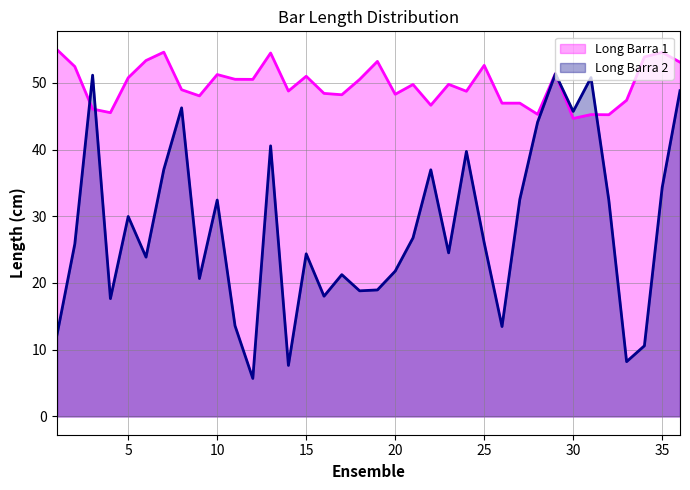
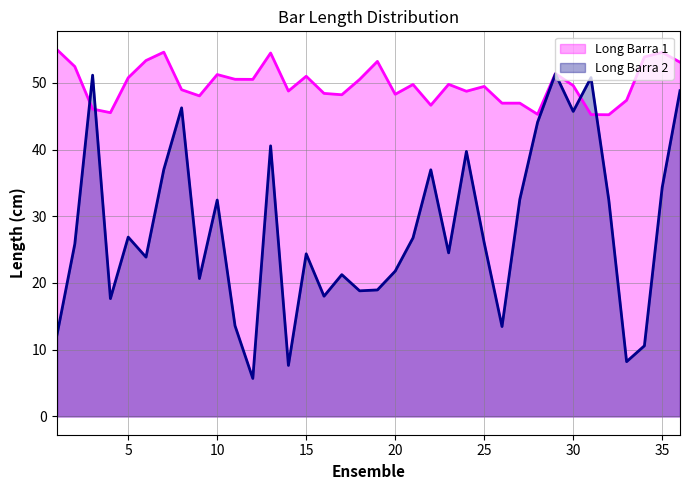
  {
    "Long Barra 1": {
      "5": 51,
      "10": 51,
      "15": 51,
      "20": 48,
-     "25": 53,
-     "30": 45
+     "25": 49,
+     "30": 50
    },
    "Long Barra 2": {
-     "5": 30,
+     "5": 27,
      "10": 32,
      "15": 24,
      "20": 22,
      "25": 26,
      "30": 46,
      "35": 34
    }
  }
